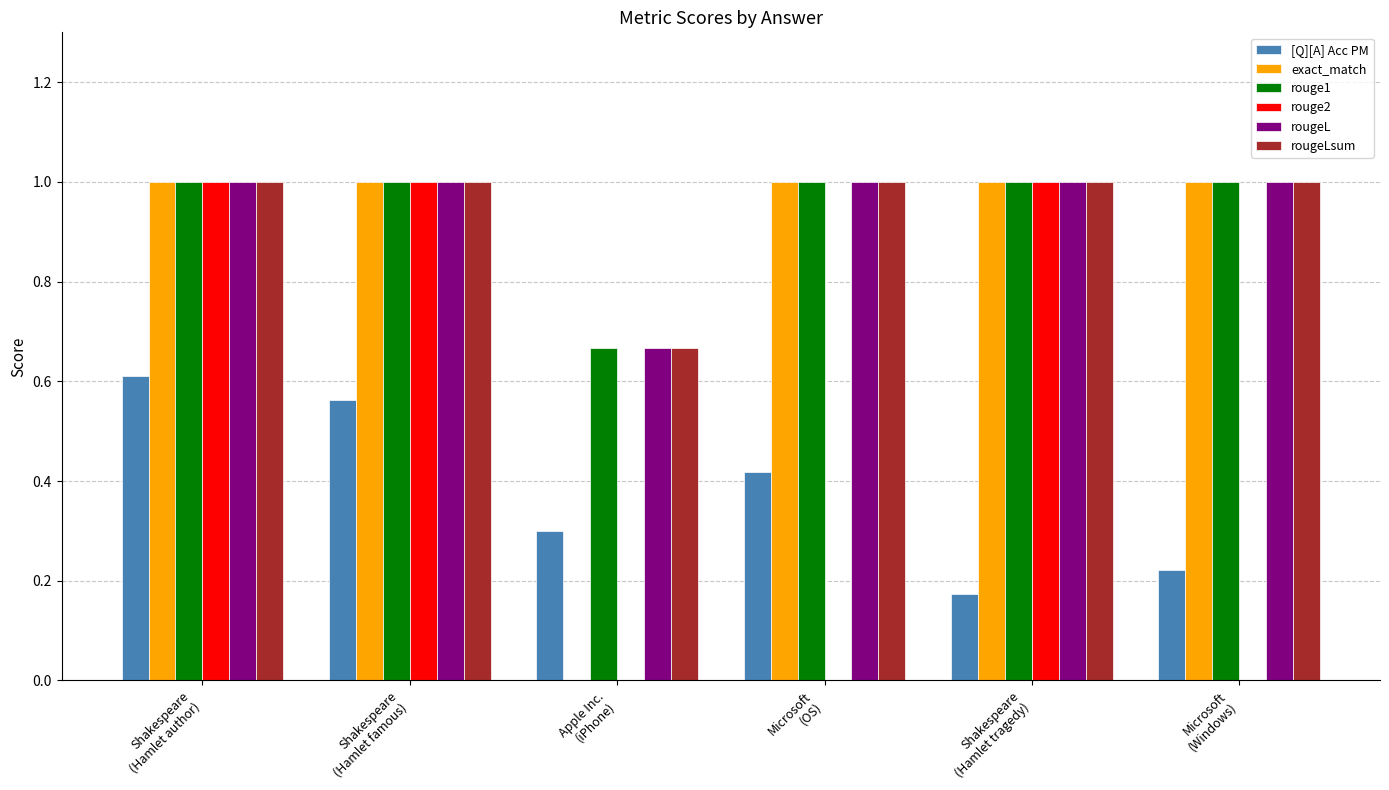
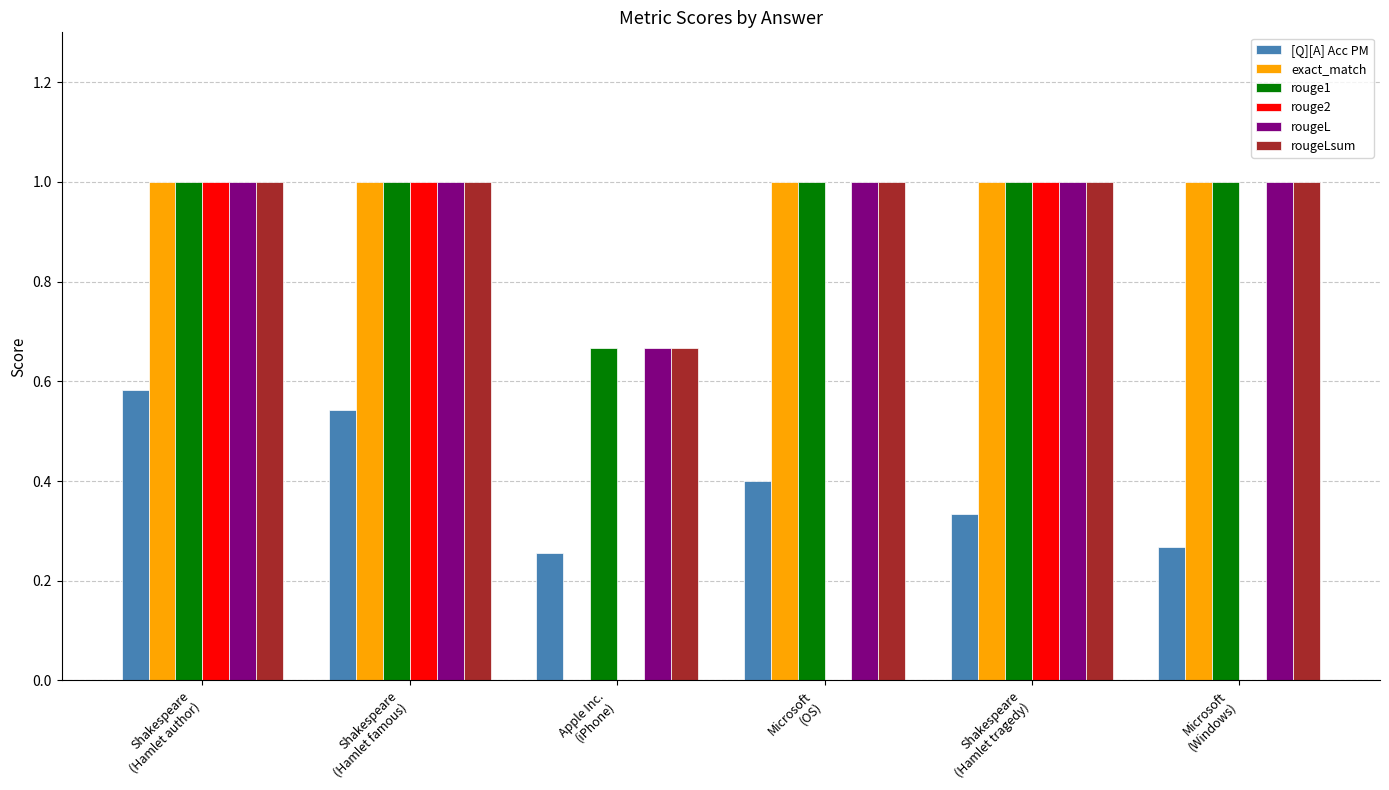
  {
    "[Q][A] Acc PM": {
-     "Shakespeare (Hamlet author)": 0.61,
-     "Shakespeare (Hamlet famous)": 0.56,
-     "Apple Inc. (iPhone)": 0.30,
-     "Microsoft (OS)": 0.42,
-     "Shakespeare (Hamlet tragedy)": 0.17,
-     "Microsoft (Windows)": 0.22
+     "Shakespeare (Hamlet author)": 0.58,
+     "Shakespeare (Hamlet famous)": 0.54,
+     "Apple Inc. (iPhone)": 0.26,
+     "Microsoft (OS)": 0.40,
+     "Shakespeare (Hamlet tragedy)": 0.33,
+     "Microsoft (Windows)": 0.27
    },
    "exact_match": {
      "Shakespeare (Hamlet author)": 1.00,
      "Shakespeare (Hamlet famous)": 1.00,
      "Apple Inc. (iPhone)": 0.00,
      "Microsoft (OS)": 1.00,
      "Shakespeare (Hamlet tragedy)": 1.00,
      "Microsoft (Windows)": 1.00
    },
    "rouge1": {
      "Shakespeare (Hamlet author)": 1.00,
      "Shakespeare (Hamlet famous)": 1.00,
      "Apple Inc. (iPhone)": 0.67,
      "Microsoft (OS)": 1.00,
      "Shakespeare (Hamlet tragedy)": 1.00,
      "Microsoft (Windows)": 1.00
    },
    "rouge2": {
      "Shakespeare (Hamlet author)": 1.00,
      "Shakespeare (Hamlet famous)": 1.00,
      "Apple Inc. (iPhone)": 0.00,
      "Microsoft (OS)": 0.00,
      "Shakespeare (Hamlet tragedy)": 1.00,
      "Microsoft (Windows)": 0.00
    },
    "rougeL": {
      "Shakespeare (Hamlet author)": 1.00,
      "Shakespeare (Hamlet famous)": 1.00,
      "Apple Inc. (iPhone)": 0.67,
      "Microsoft (OS)": 1.00,
      "Shakespeare (Hamlet tragedy)": 1.00,
      "Microsoft (Windows)": 1.00
    },
    "rougeLsum": {
      "Shakespeare (Hamlet author)": 1.00,
      "Shakespeare (Hamlet famous)": 1.00,
      "Apple Inc. (iPhone)": 0.67,
      "Microsoft (OS)": 1.00,
      "Shakespeare (Hamlet tragedy)": 1.00,
      "Microsoft (Windows)": 1.00
    }
  }
